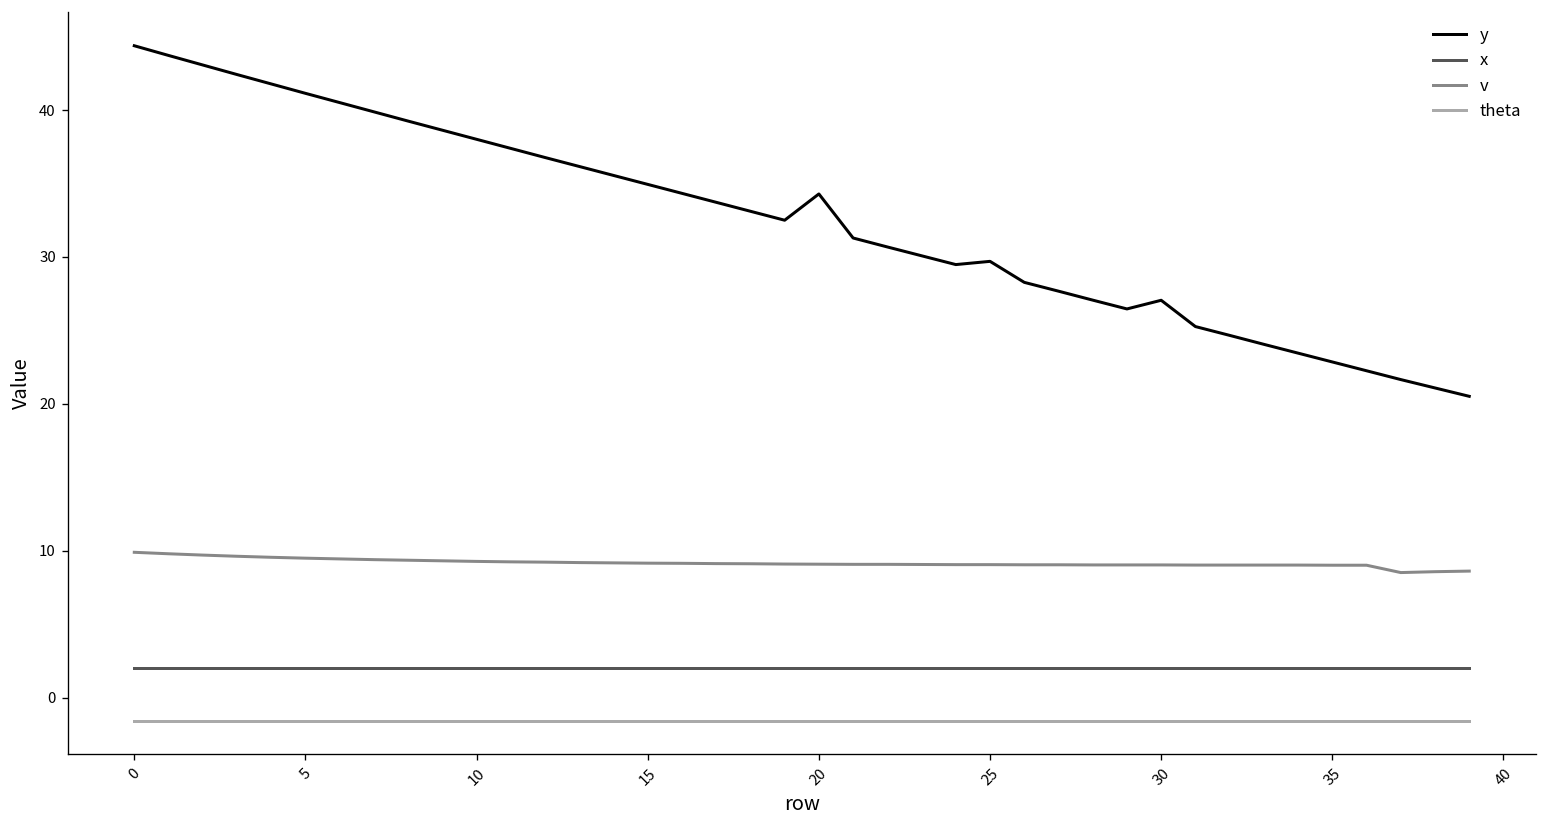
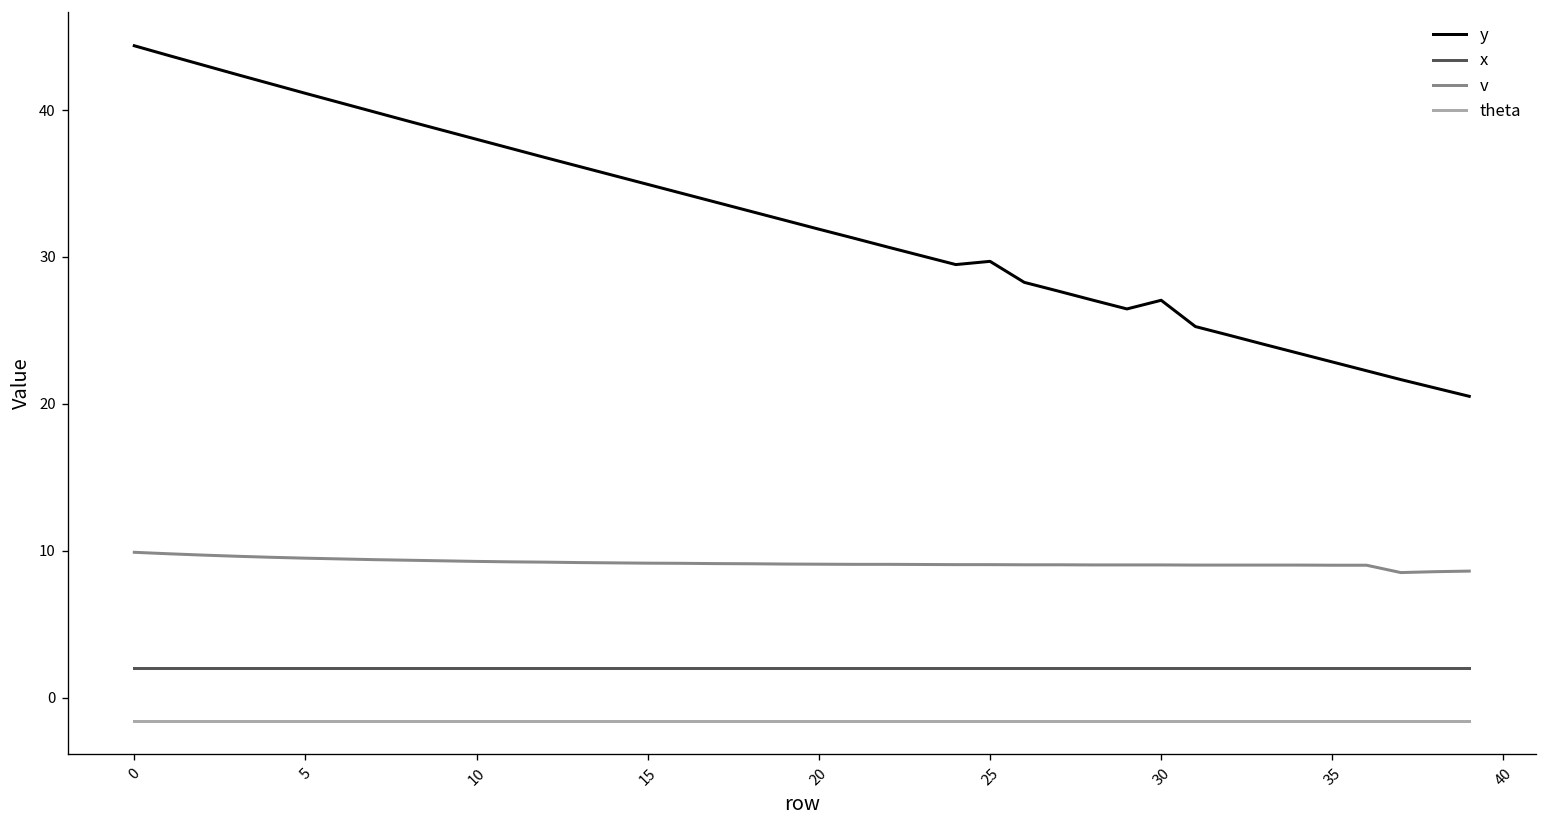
  {
    "y": {
      "0": 44.4,
      "5": 41.1,
      "10": 38.0,
      "15": 34.9,
-     "20": 34.3,
+     "20": 31.9,
      "25": 29.7,
      "30": 27.1,
      "35": 22.9
    },
    "x": {
      "0": 2.0,
      "5": 2.0,
      "10": 2.0,
      "15": 2.0,
      "20": 2.0,
      "25": 2.0,
      "30": 2.0,
      "35": 2.0
    }
  }
